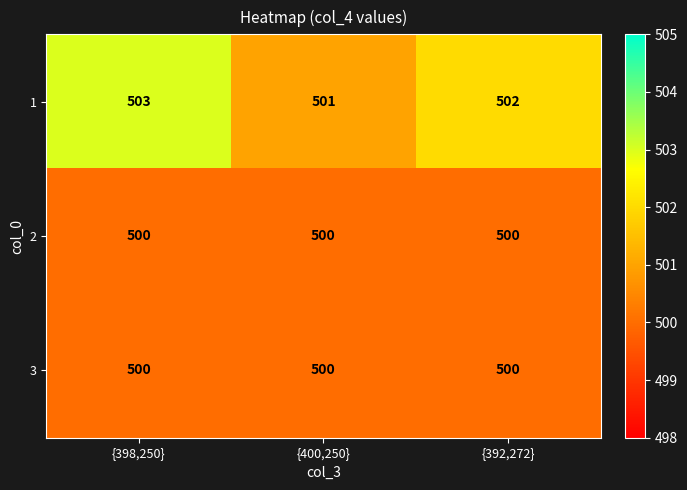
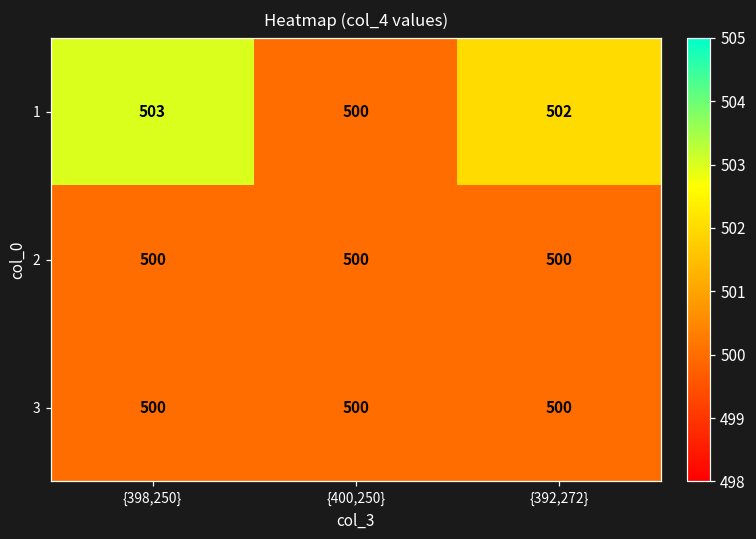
  {
    "1": {
      "{398,250}": 503,
-     "{400,250}": 501,
+     "{400,250}": 500,
      "{392,272}": 502
    },
    "2": {
      "{398,250}": 500,
      "{400,250}": 500,
      "{392,272}": 500
    },
    "3": {
      "{398,250}": 500,
      "{400,250}": 500,
      "{392,272}": 500
    }
  }
